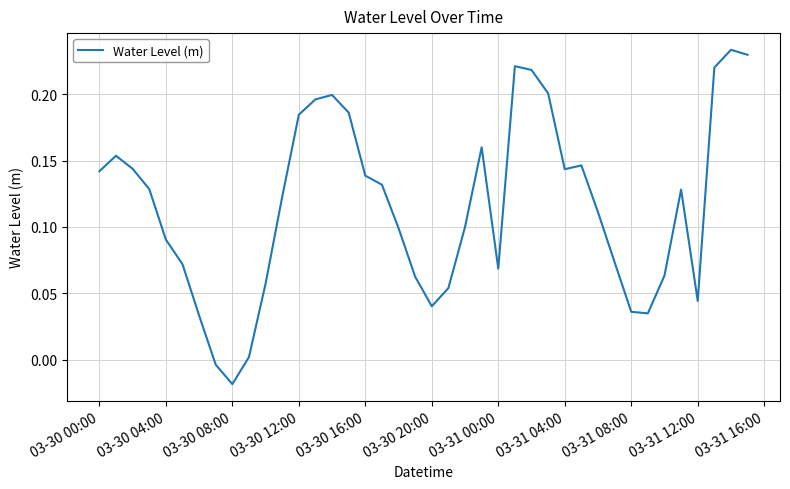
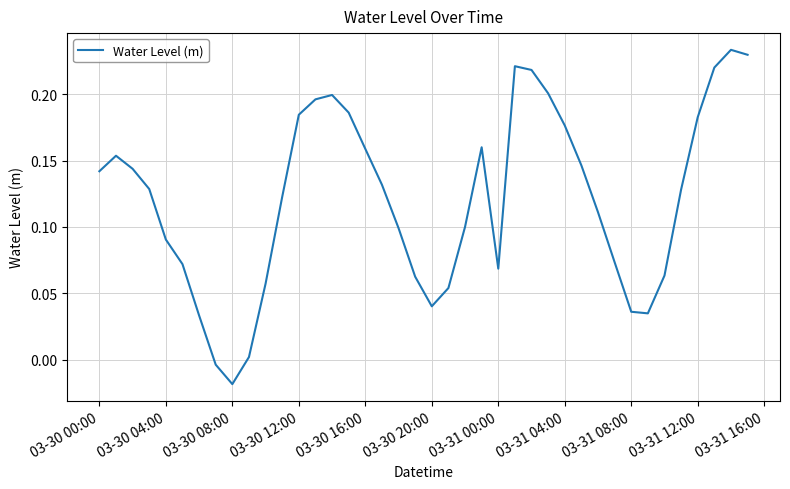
  {
    "03-30 00:00": 0.142,
    "03-30 04:00": 0.090,
    "03-30 08:00": -0.018,
    "03-30 12:00": 0.184,
-   "03-30 16:00": 0.139,
+   "03-30 16:00": 0.159,
    "03-30 20:00": 0.040,
    "03-31 00:00": 0.069,
-   "03-31 04:00": 0.143,
+   "03-31 04:00": 0.176,
    "03-31 08:00": 0.036,
-   "03-31 12:00": 0.044
+   "03-31 12:00": 0.183
  }
